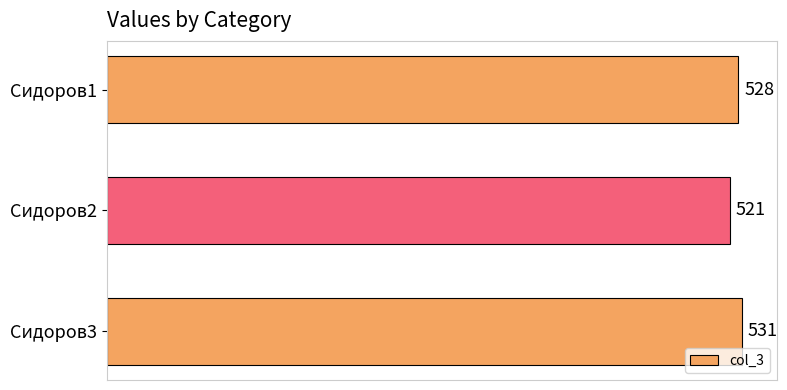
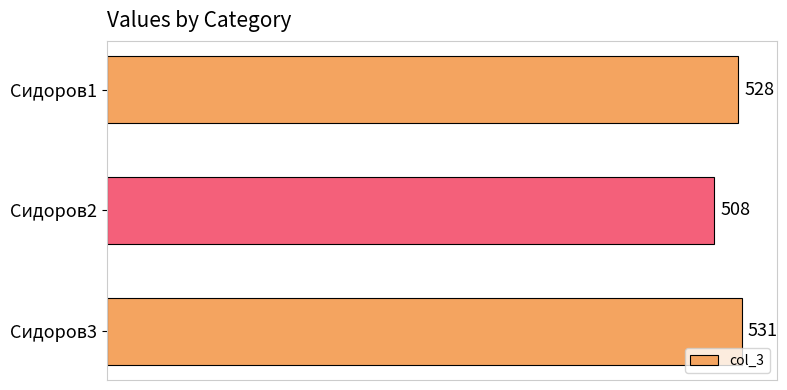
  {
    "Сидоров1": 528,
-   "Сидоров2": 521,
+   "Сидоров2": 508,
    "Сидоров3": 531
  }
